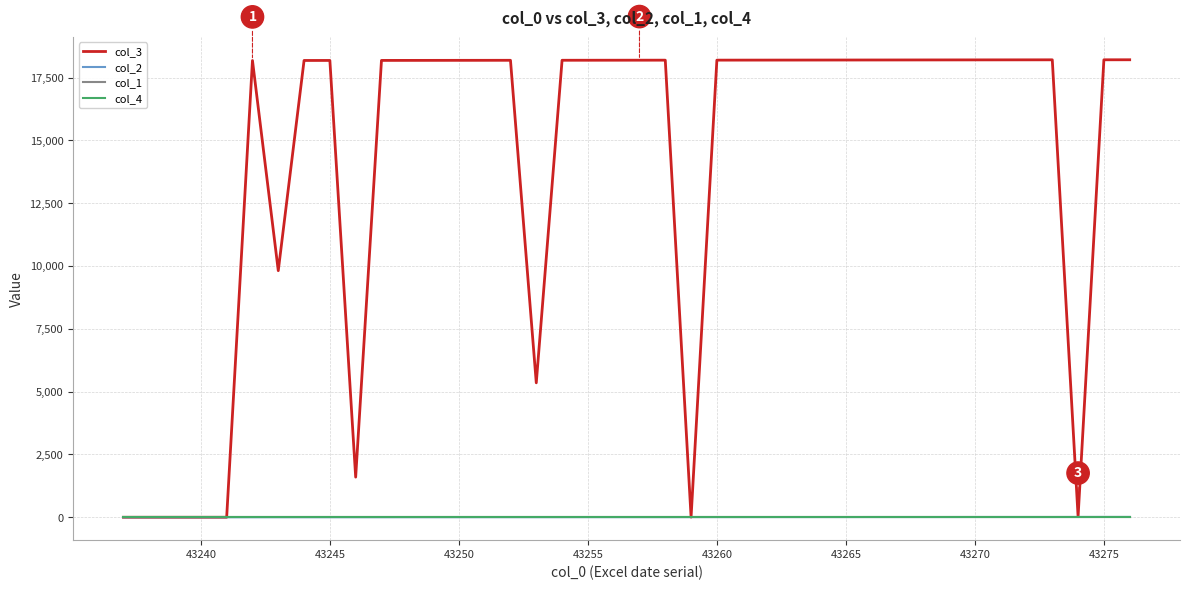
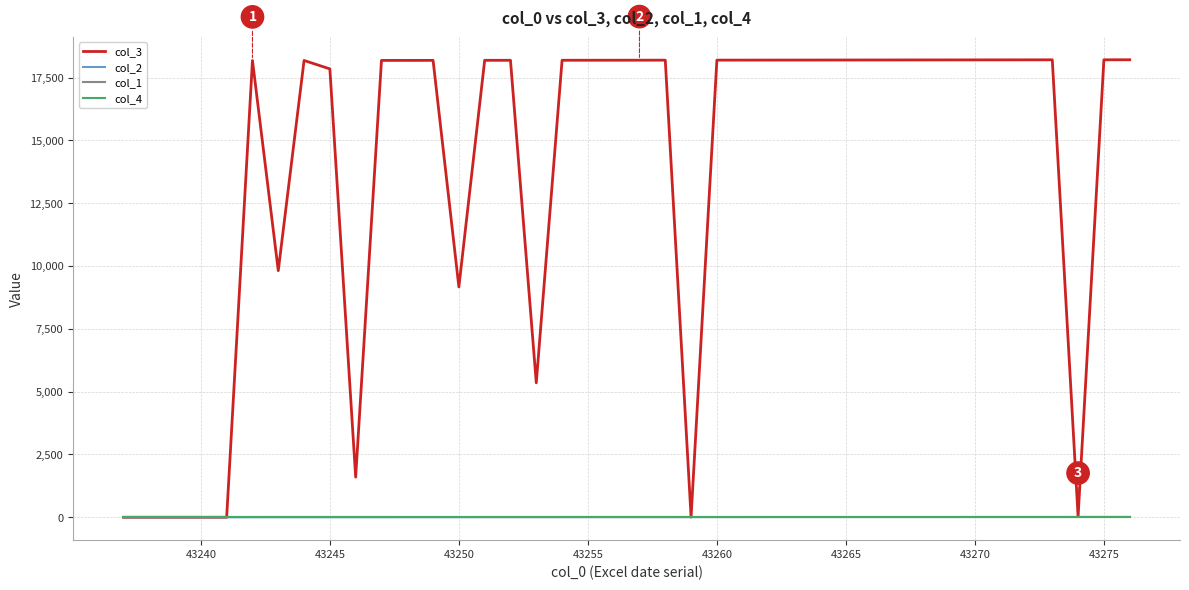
  {
    "col_3": {
-     "43245": "18,200",
-     "43250": "18,200",
+     "43245": "17,800",
+     "43250": "9,200",
      "43255": "18,200",
      "43260": "18,200",
      "43265": "18,200",
      "43270": "18,200",
      "43275": "18,200"
    }
  }
